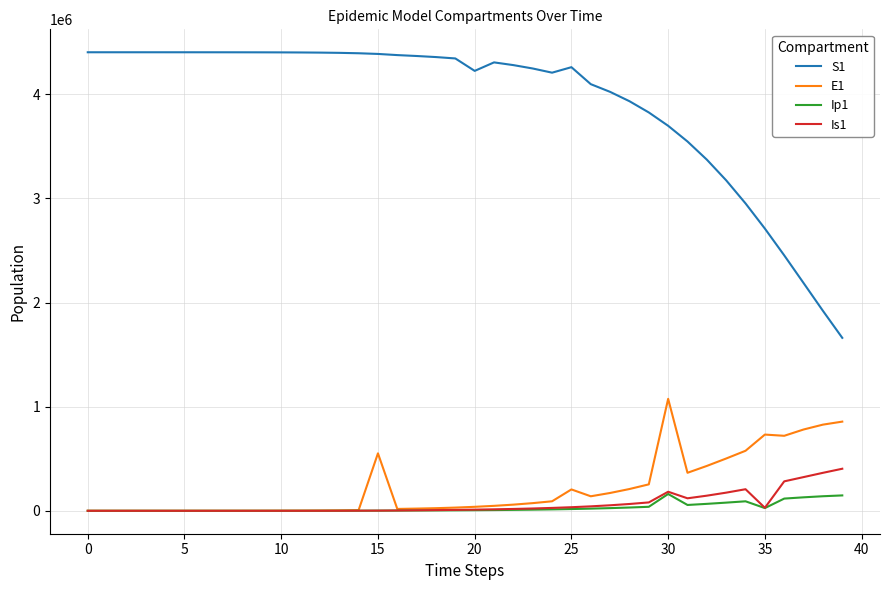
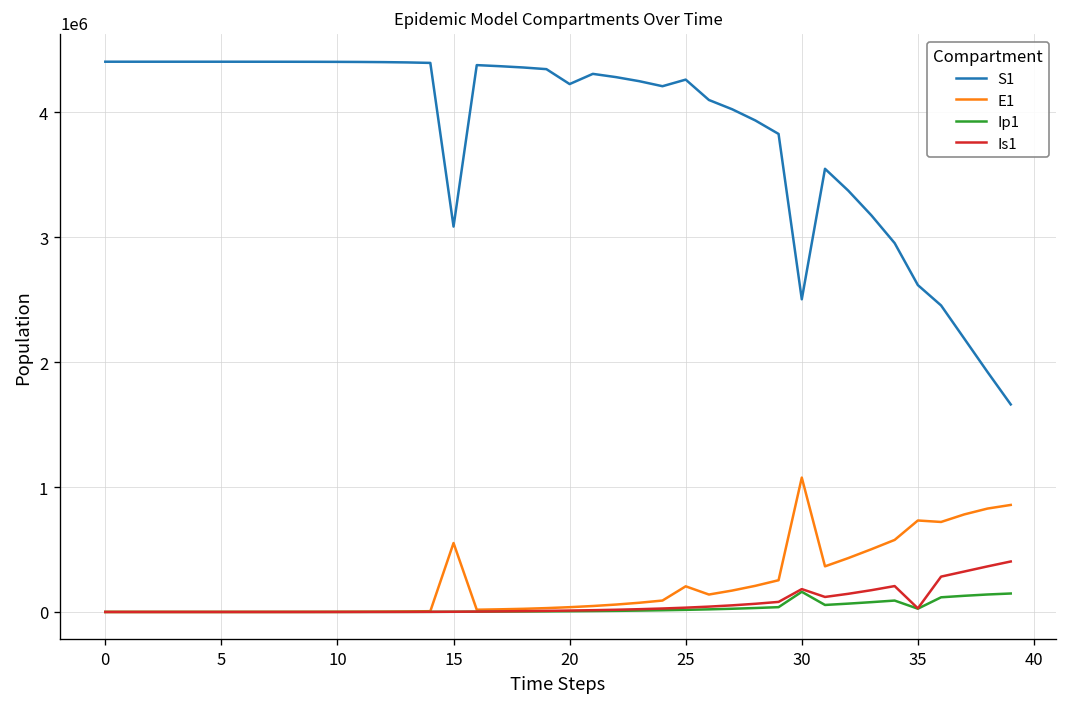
  {
    "S1": {
      "0": 4400000,
      "5": 4400000,
      "10": 4400000,
-     "15": 4390000,
+     "15": 3080000,
      "20": 4220000,
      "25": 4260000,
-     "30": 3700000,
-     "35": 2710000
+     "30": 2500000,
+     "35": 2620000
    },
    "E1": {
      "15": 550000,
      "20": 40000,
      "25": 210000,
      "30": 1080000,
      "35": 730000
    }
  }
